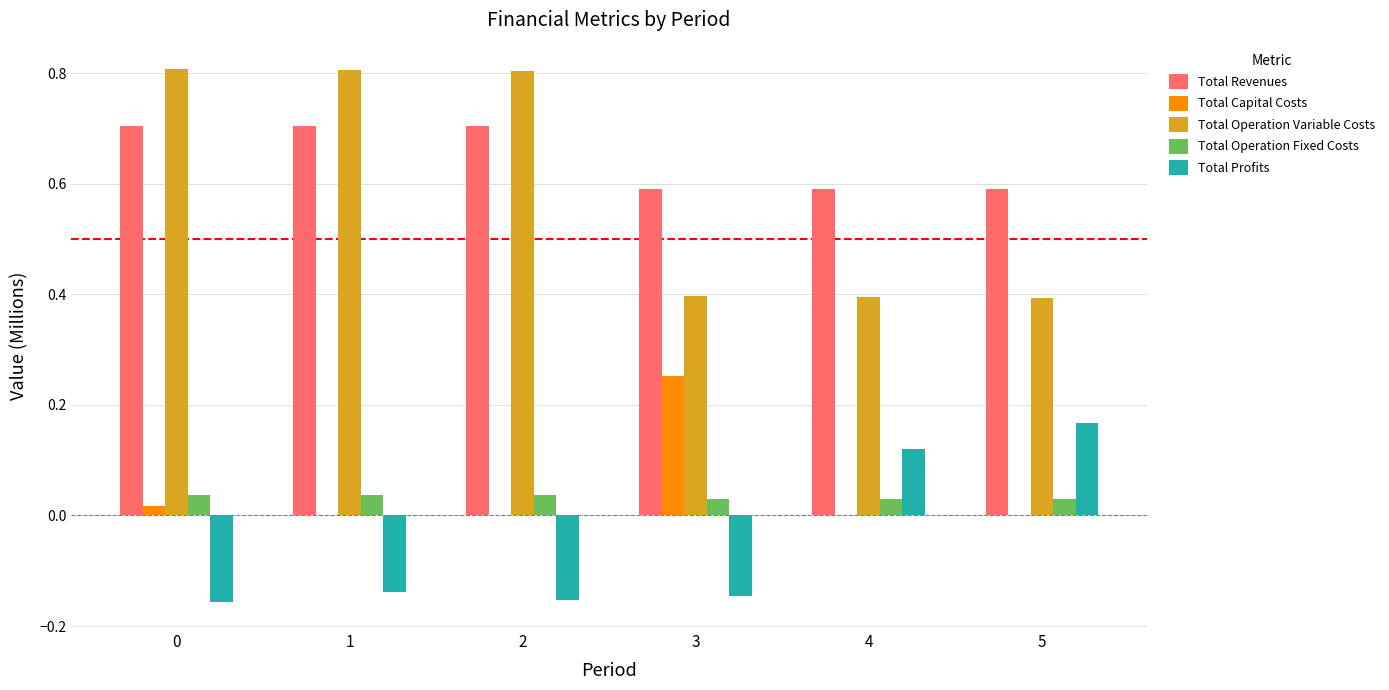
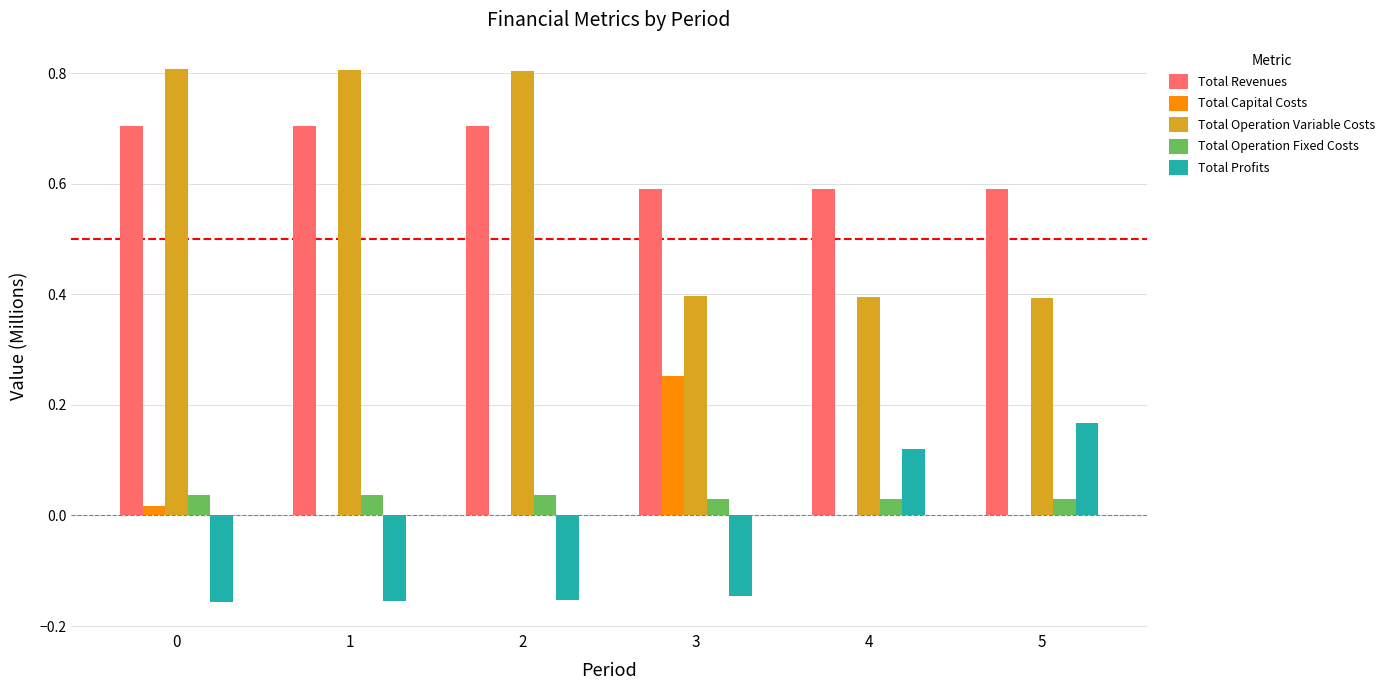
  {
    "Total Revenues": {
      "0": 0.70,
      "1": 0.70,
      "2": 0.70,
      "3": 0.59,
      "4": 0.59,
      "5": 0.59
    },
    "Total Operation Fixed Costs": {
      "0": 0.04,
      "1": 0.04,
      "2": 0.04,
      "3": 0.03,
      "4": 0.03,
      "5": 0.03
    },
    "Total Profits": {
      "0": -0.16,
-     "1": -0.14,
+     "1": -0.16,
      "2": -0.15,
      "3": -0.15,
      "4": 0.12,
      "5": 0.17
    }
  }
